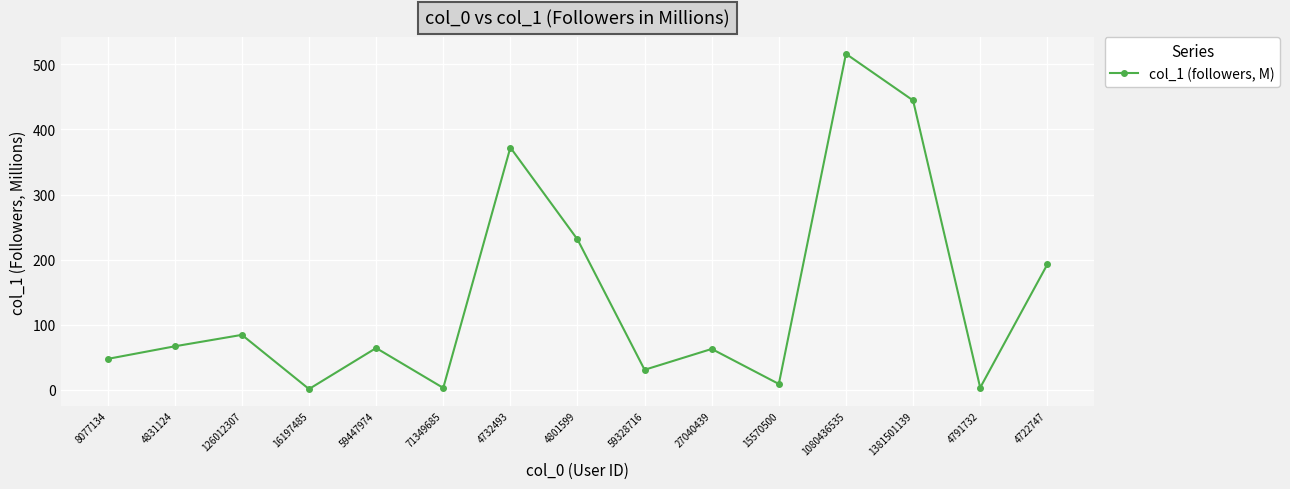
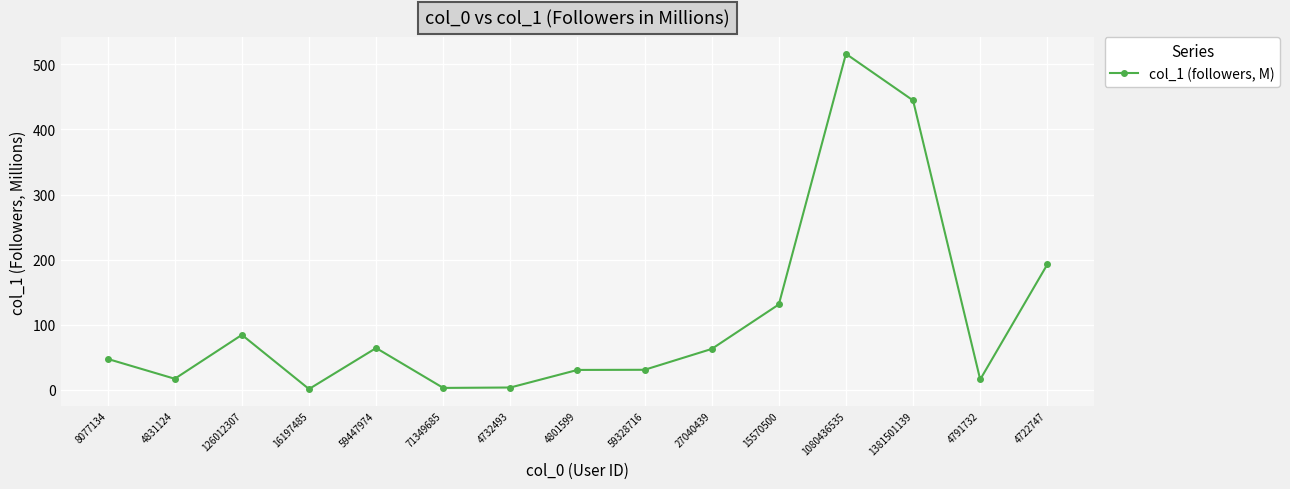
  {
    "8077134": 50,
-   "4831124": 70,
+   "4831124": 20,
    "126012307": 80,
    "16197485": 0,
    "59447974": 60,
    "71349685": 0,
-   "4732493": 370,
-   "4801599": 230,
+   "4732493": 0,
+   "4801599": 30,
    "59328716": 30,
    "27040439": 60,
-   "15570500": 10,
+   "15570500": 130,
    "1080436535": 520,
    "1381501139": 440,
-   "4791732": 0,
+   "4791732": 20,
    "4722747": 190
  }
